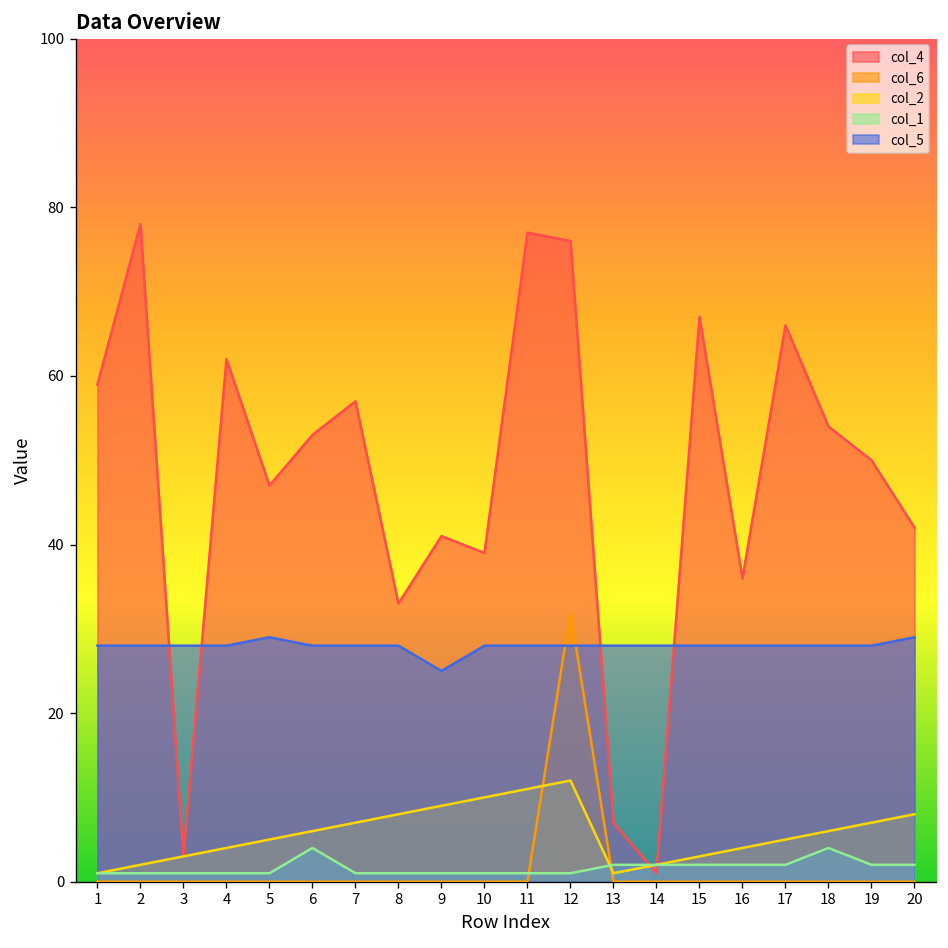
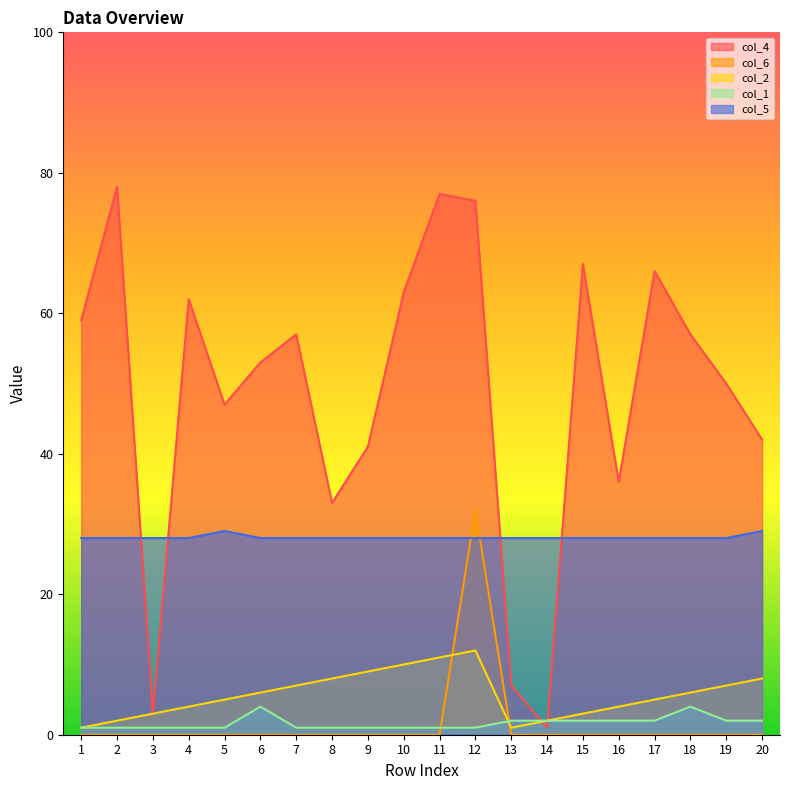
  {
    "col_4": {
      "1": 59,
      "2": 78,
      "4": 62,
      "5": 47,
      "6": 53,
      "7": 57,
      "8": 33,
      "9": 41,
-     "10": 39,
+     "10": 63,
      "11": 77,
      "12": 76,
      "13": 7,
      "14": 1,
      "15": 67,
      "16": 36,
      "17": 66,
-     "18": 54,
+     "18": 57,
      "19": 50,
      "20": 42
    },
    "col_1": {
      "2": 1,
      "3": 1,
      "4": 1,
      "5": 1,
      "6": 4,
      "7": 1,
      "8": 1,
      "9": 1,
      "10": 1,
      "11": 1,
      "12": 1,
      "13": 2,
      "15": 2,
      "16": 2,
      "17": 2,
      "18": 4,
      "19": 2,
      "20": 2
    },
    "col_5": {
      "1": 28,
      "2": 28,
      "3": 28,
      "4": 28,
      "5": 29,
      "6": 28,
      "7": 28,
      "8": 28,
-     "9": 25,
+     "9": 28,
      "10": 28,
      "11": 28,
      "12": 28,
      "13": 28,
      "14": 28,
      "15": 28,
      "16": 28,
      "17": 28,
      "18": 28,
      "19": 28,
      "20": 29
    }
  }
